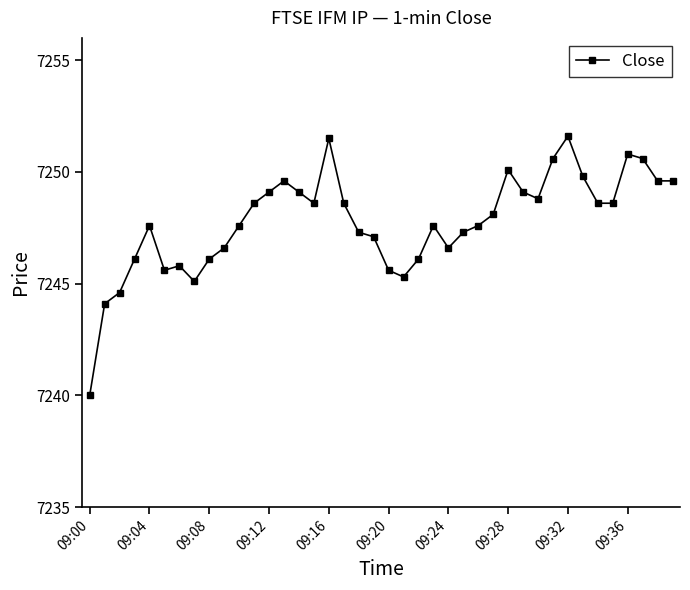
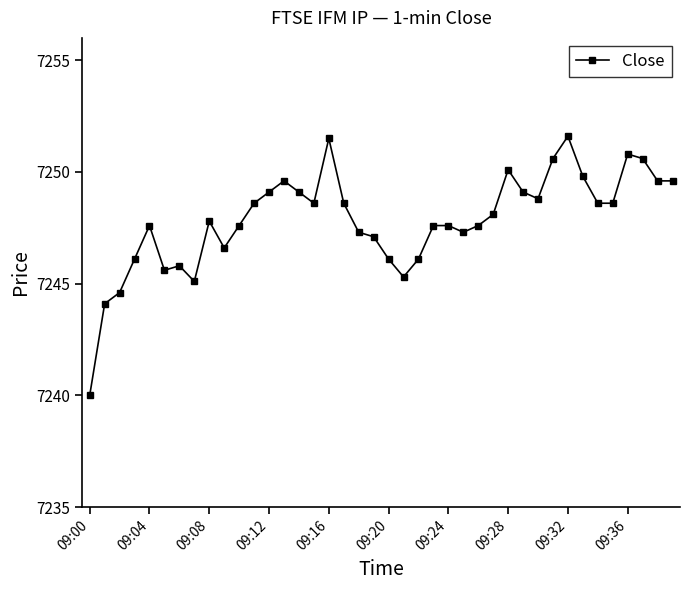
  {
    "09:00": 7240.0,
    "09:04": 7247.6,
-   "09:08": 7246.1,
+   "09:08": 7247.8,
    "09:12": 7249.1,
    "09:16": 7251.5,
-   "09:20": 7245.6,
-   "09:24": 7246.6,
+   "09:20": 7246.1,
+   "09:24": 7247.6,
    "09:28": 7250.1,
    "09:32": 7251.6,
    "09:36": 7250.8
  }
